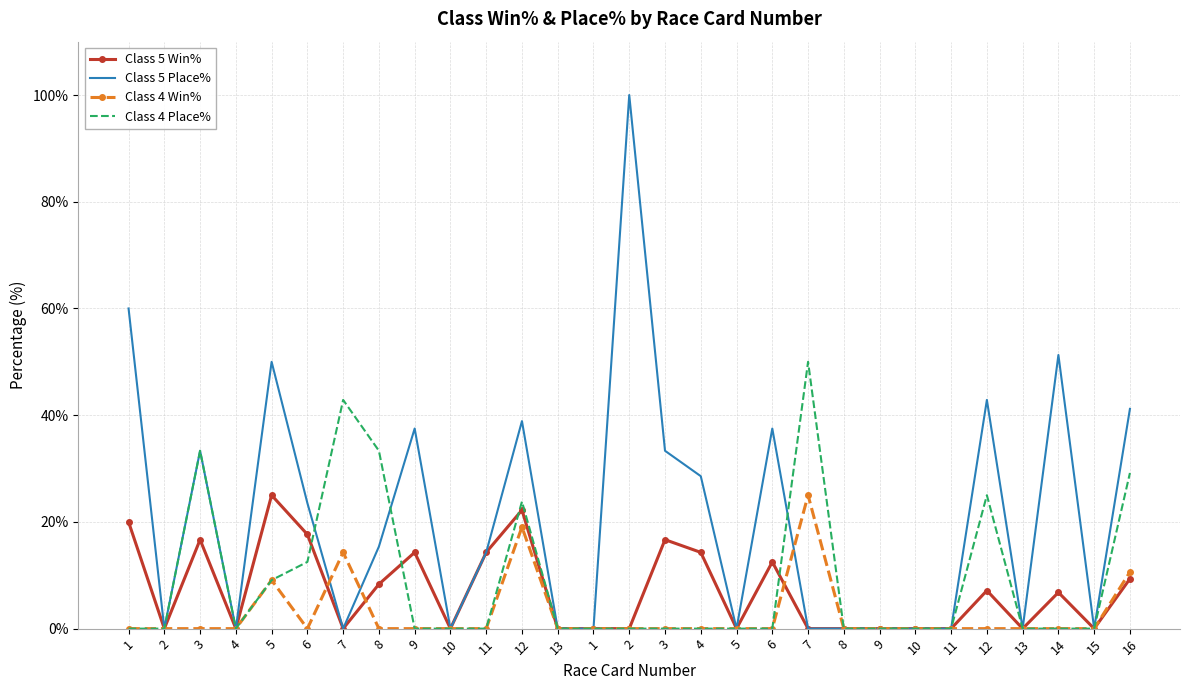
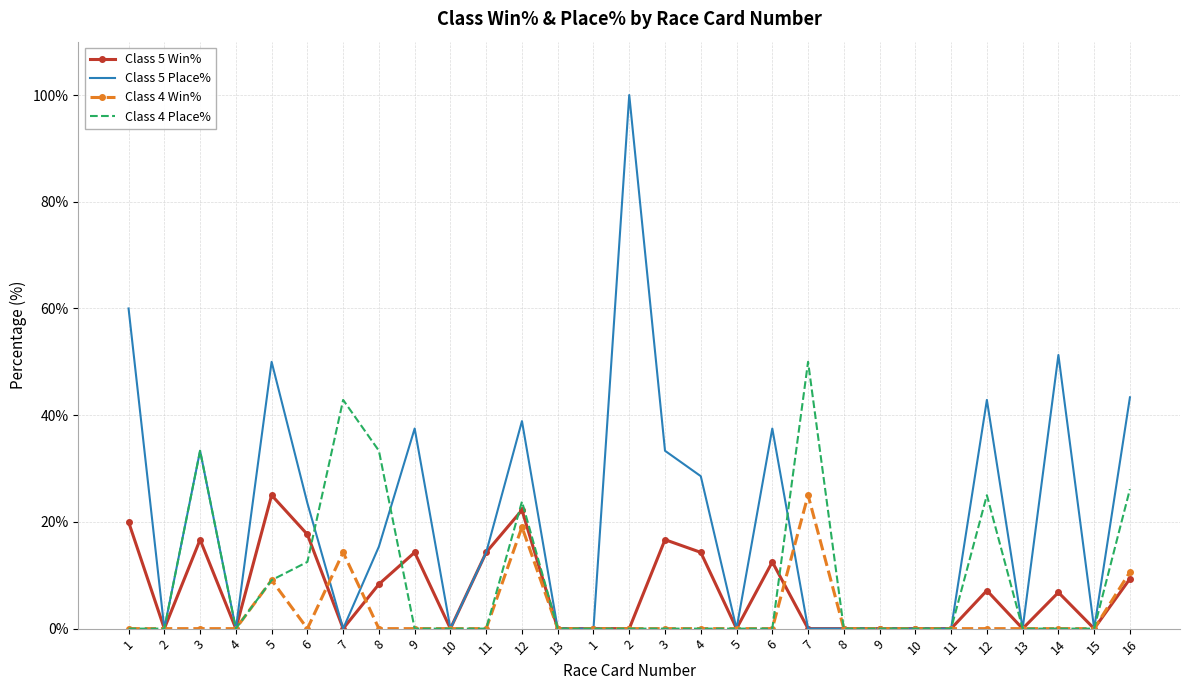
  {
    "Class 5 Win%": {
      "14": "7%",
      "16": "9%"
    },
    "Class 5 Place%": {
      "14": "51%",
-     "16": "41%"
+     "16": "43%"
    },
    "Class 4 Win%": {
      "16": "11%"
    },
    "Class 4 Place%": {
-     "16": "29%"
+     "16": "26%"
    }
  }
